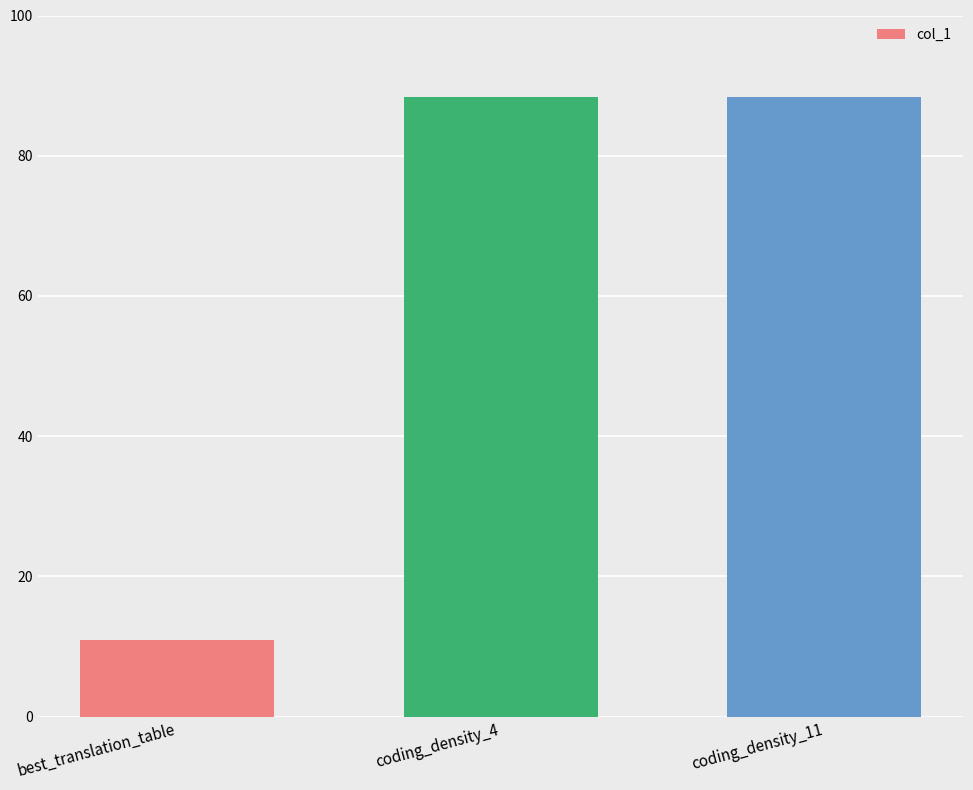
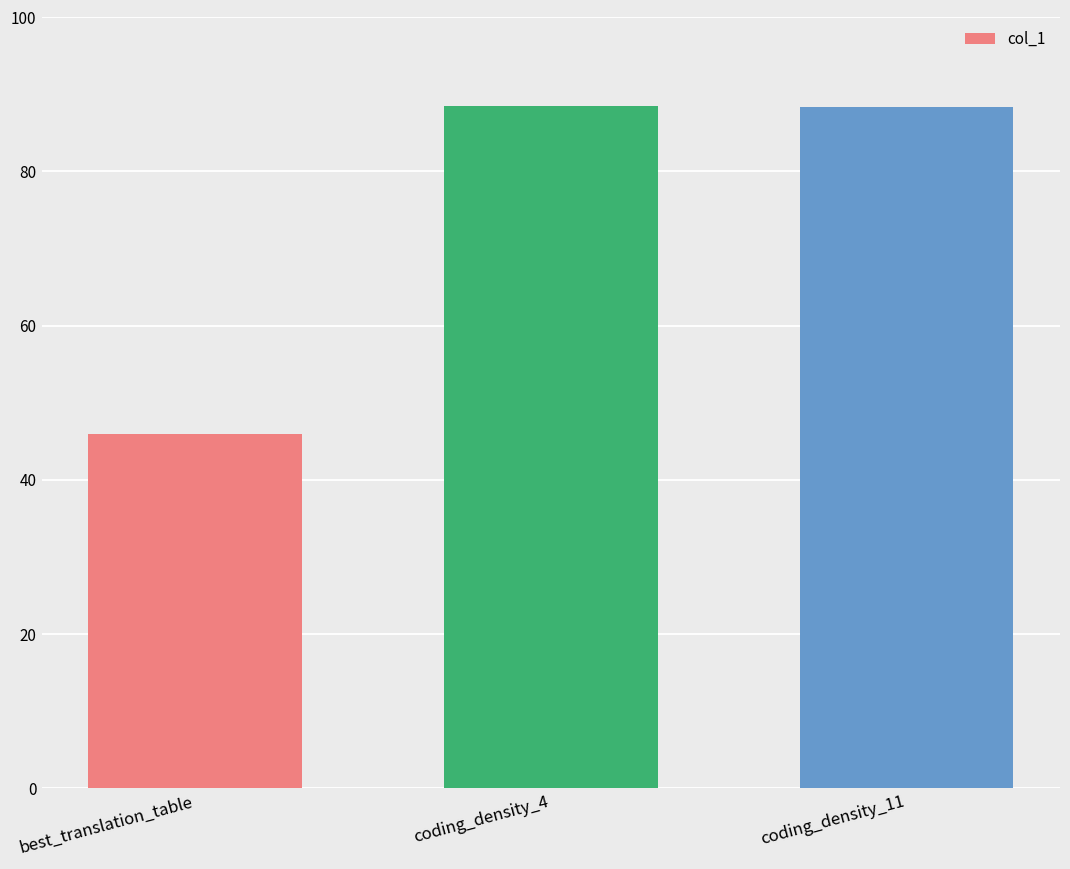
  {
-   "best_translation_table": 11,
+   "best_translation_table": 46,
    "coding_density_4": 88,
    "coding_density_11": 88
  }
